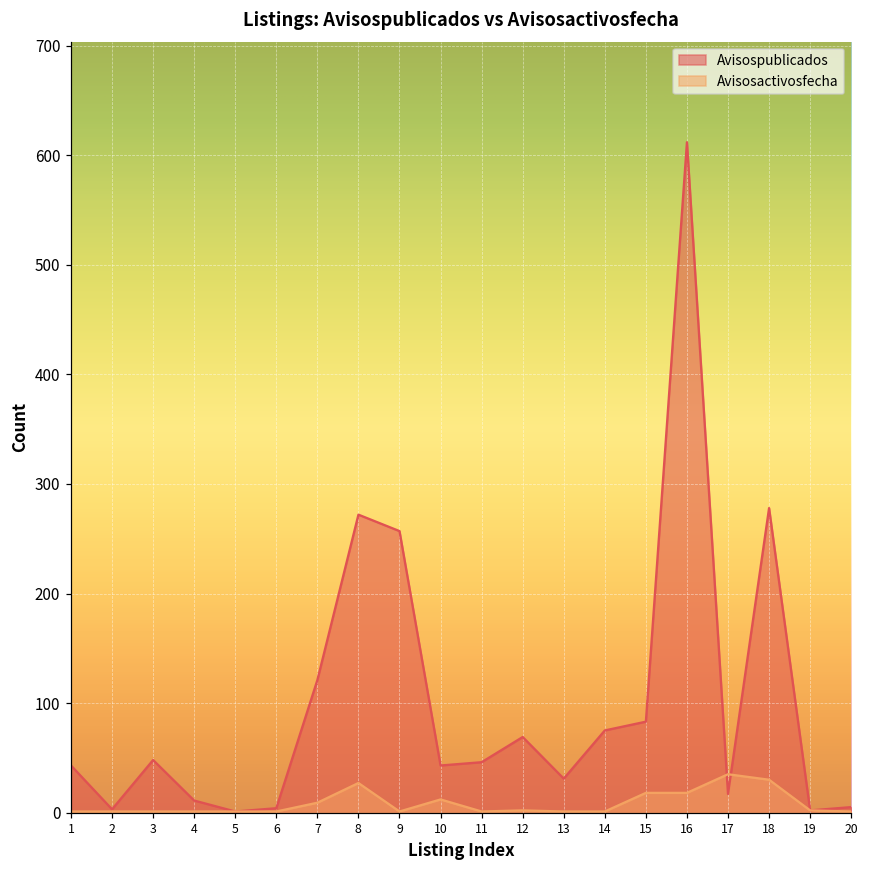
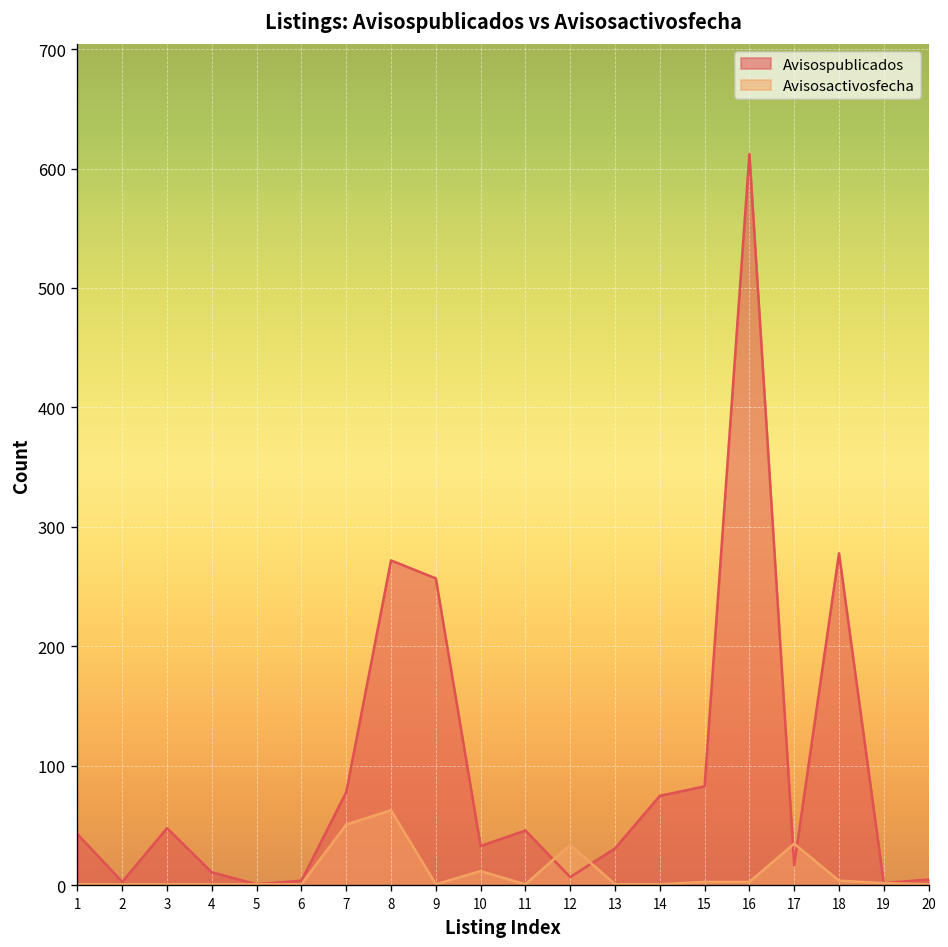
  {
    "Avisospublicados": {
      "1": 40,
      "3": 50,
      "4": 10,
      "6": 0,
-     "7": 120,
+     "7": 80,
      "8": 270,
      "9": 260,
-     "10": 40,
+     "10": 30,
      "11": 50,
-     "12": 70,
+     "12": 10,
      "13": 30,
      "14": 80,
      "15": 80,
      "16": 610,
      "17": 20,
      "18": 280,
      "20": 10
    },
    "Avisosactivosfecha": {
      "1": 0,
      "3": 0,
      "4": 0,
      "6": 0,
-     "7": 10,
-     "8": 30,
+     "7": 50,
+     "8": 60,
      "9": 0,
      "10": 10,
      "11": 0,
-     "12": 0,
+     "12": 30,
      "13": 0,
      "14": 0,
-     "15": 20,
-     "16": 20,
+     "15": 0,
+     "16": 0,
      "17": 40,
-     "18": 30,
+     "18": 0,
      "20": 0
    }
  }
